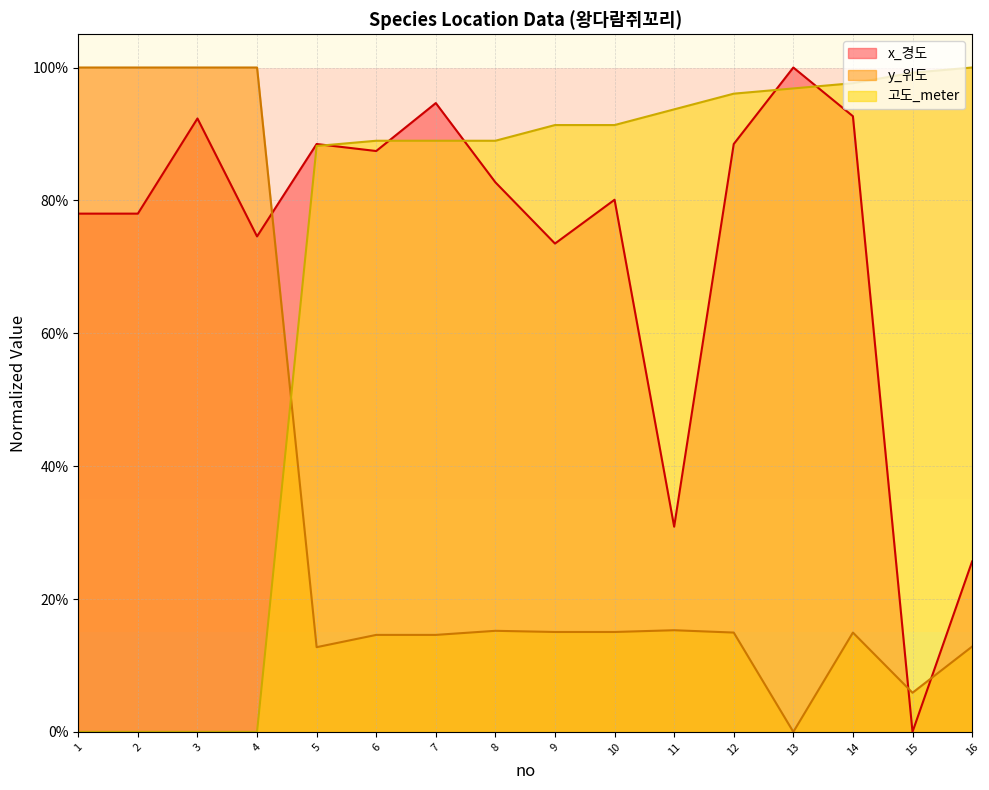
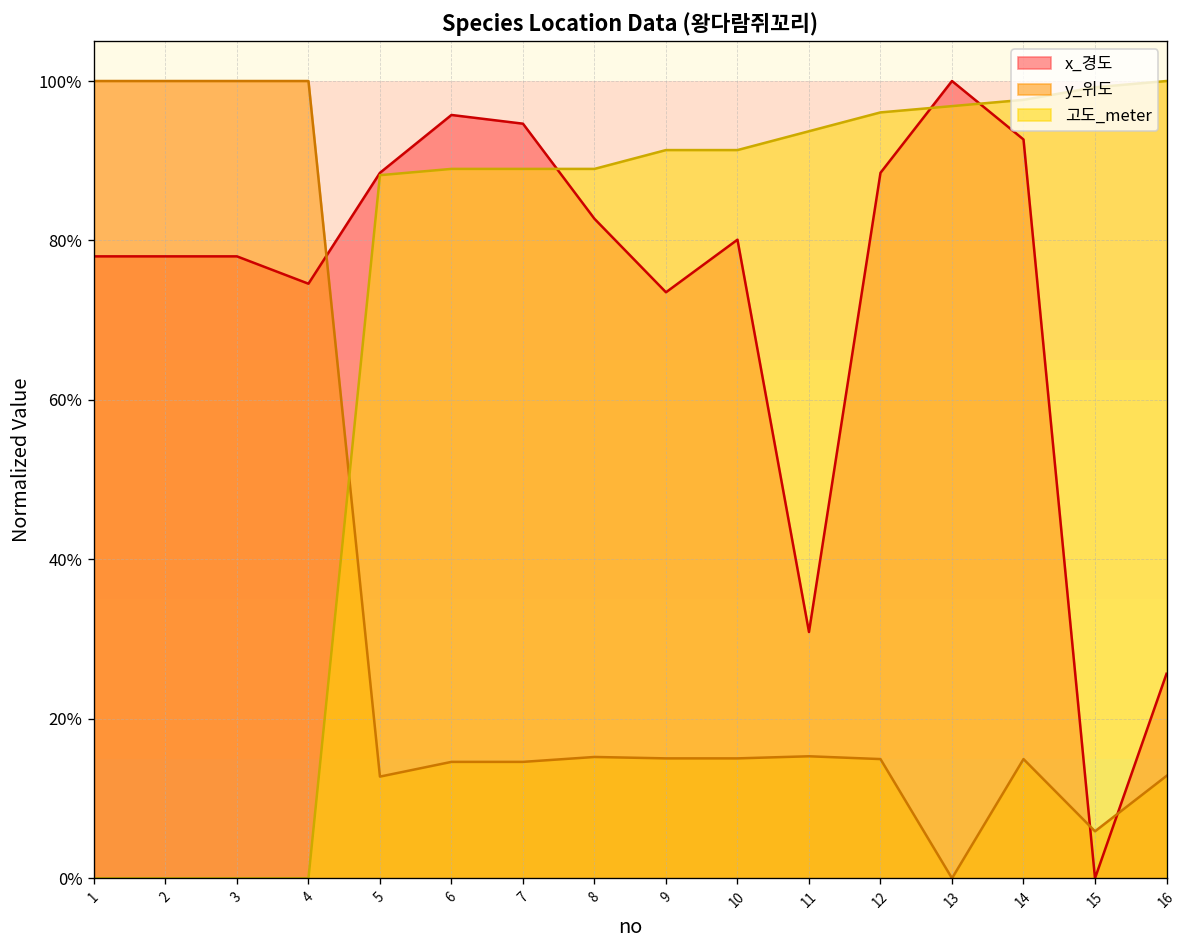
  {
    "x_경도": {
      "1": "78%",
      "2": "78%",
-     "3": "92%",
+     "3": "78%",
      "4": "75%",
-     "6": "87%",
+     "6": "96%",
      "7": "95%",
      "8": "83%",
      "9": "74%",
      "10": "80%",
      "11": "31%",
      "12": "88%",
      "13": "100%",
      "14": "93%",
      "15": "0%",
      "16": "26%"
    }
  }
